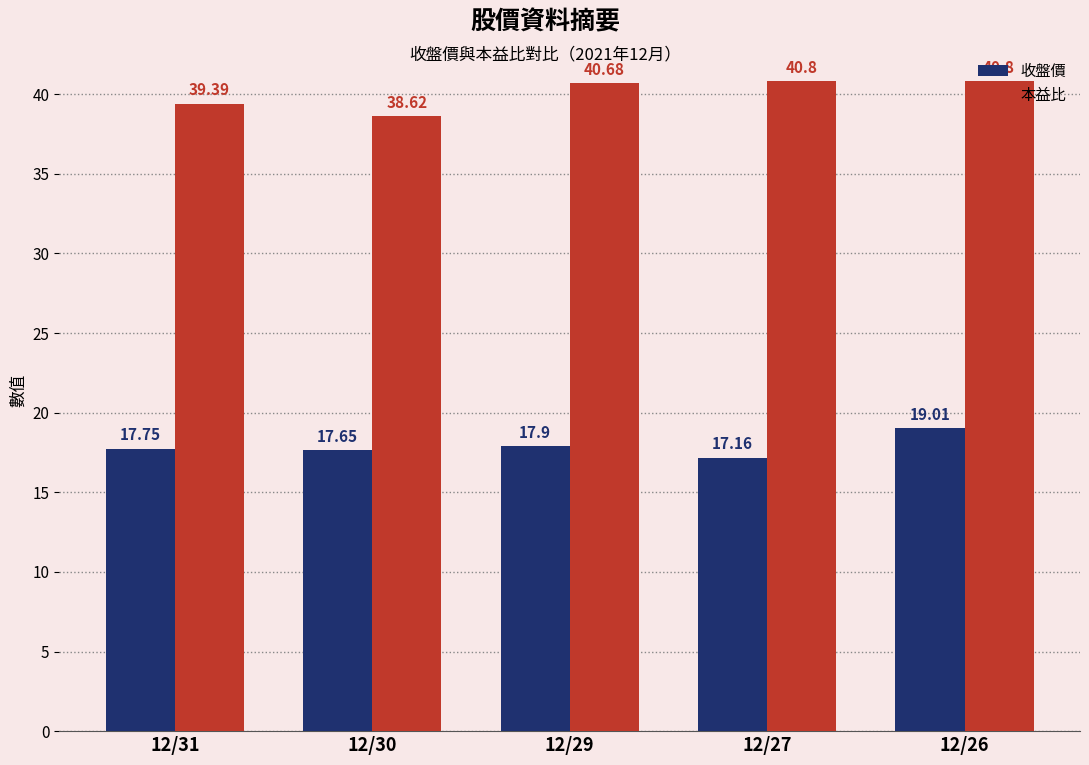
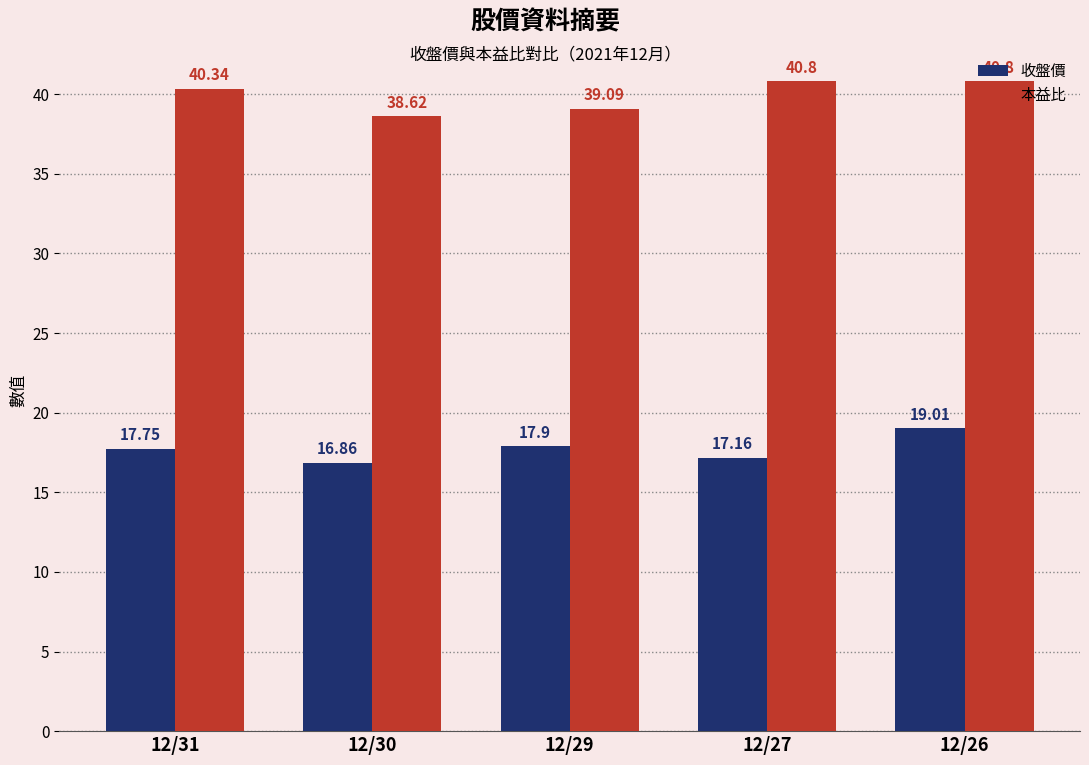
  {
    "收盤價": {
      "12/31": 17.75,
-     "12/30": 17.65,
+     "12/30": 16.86,
      "12/29": 17.9,
      "12/27": 17.16,
      "12/26": 19.01
    },
    "本益比": {
-     "12/31": 39.39,
+     "12/31": 40.34,
      "12/30": 38.62,
-     "12/29": 40.68,
+     "12/29": 39.09,
      "12/27": 40.8,
      "12/26": 40.8
    }
  }
